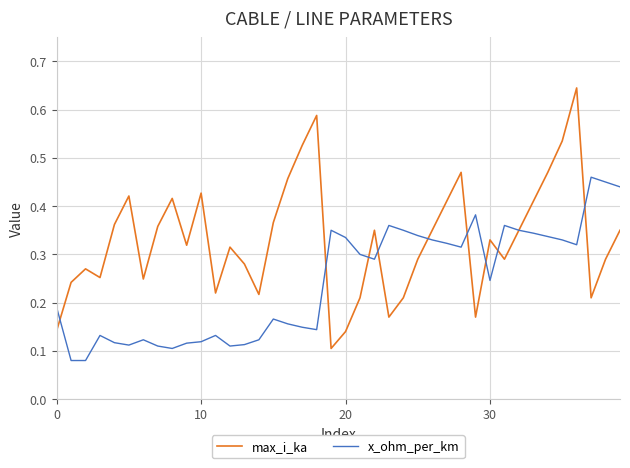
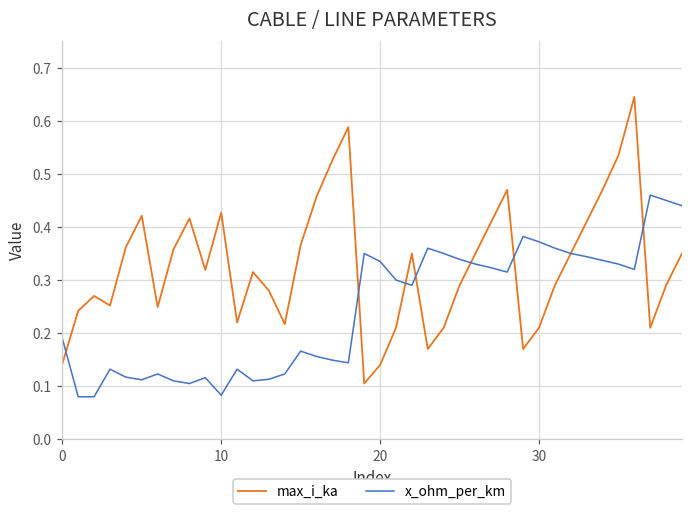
  {
    "max_i_ka": {
      "0": 0.14,
      "10": 0.43,
      "20": 0.14,
-     "30": 0.33
+     "30": 0.21
    },
    "x_ohm_per_km": {
      "0": 0.19,
-     "10": 0.12,
+     "10": 0.08,
      "20": 0.34,
-     "30": 0.25
+     "30": 0.37
    }
  }
